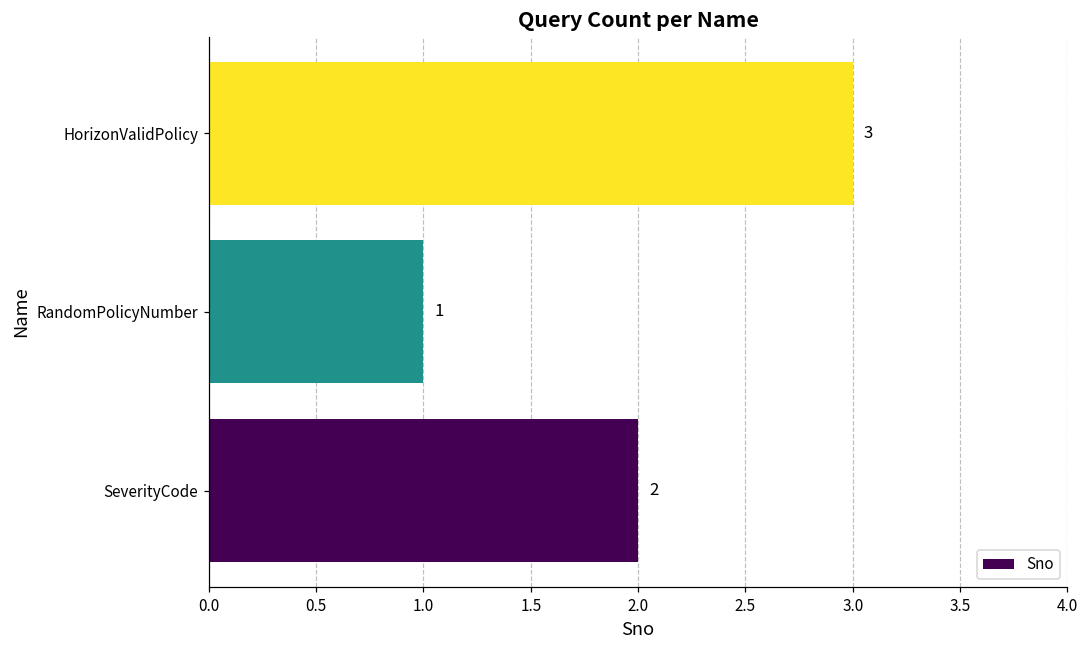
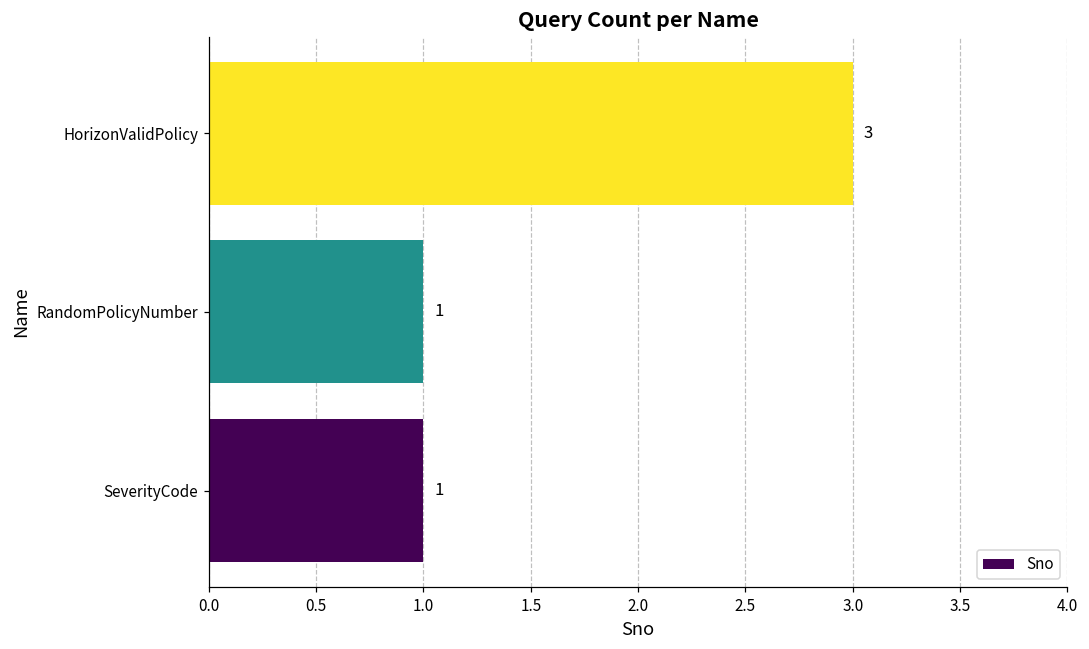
  {
    "HorizonValidPolicy": 3,
    "RandomPolicyNumber": 1,
-   "SeverityCode": 2
+   "SeverityCode": 1
  }
